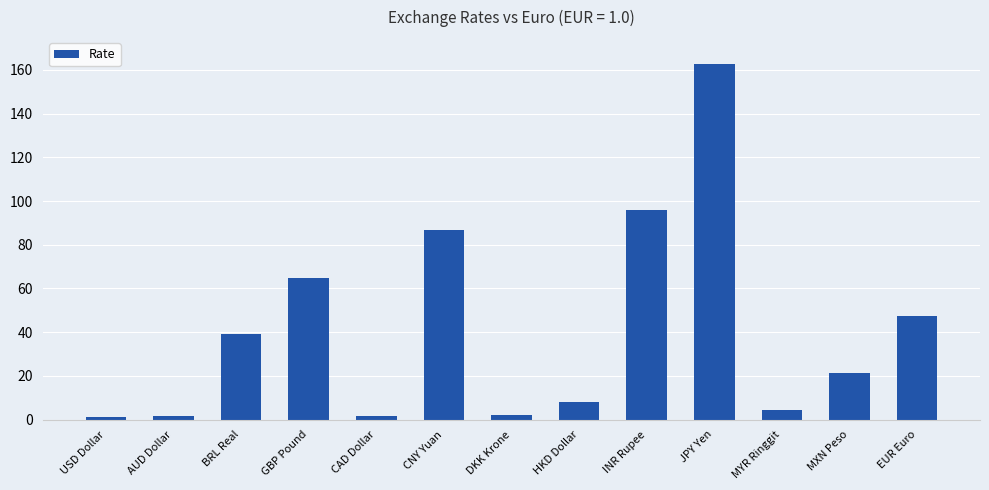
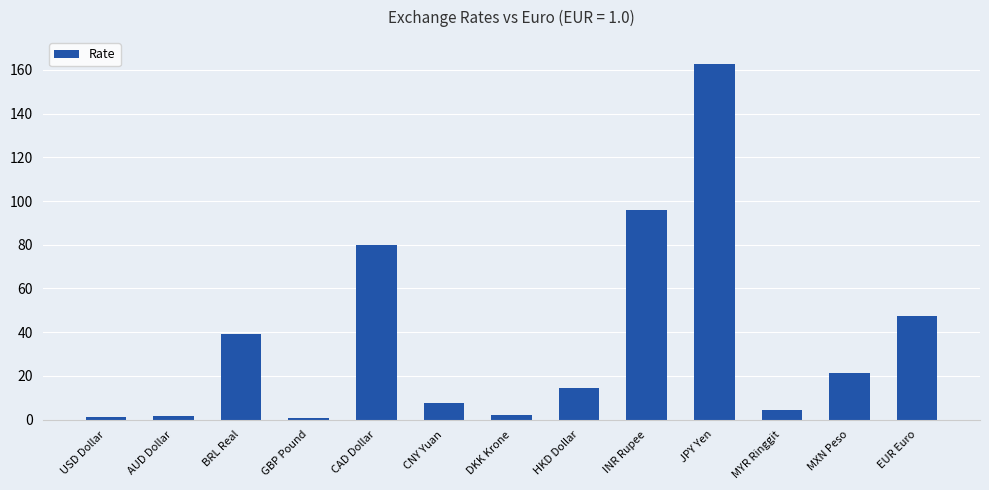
  {
    "AUD Dollar": 2,
    "BRL Real": 39,
-   "GBP Pound": 65,
-   "CAD Dollar": 1,
-   "CNY Yuan": 87,
+   "GBP Pound": 1,
+   "CAD Dollar": 80,
+   "CNY Yuan": 8,
    "DKK Krone": 2,
-   "HKD Dollar": 8,
+   "HKD Dollar": 15,
    "INR Rupee": 96,
    "JPY Yen": 163,
    "MYR Ringgit": 5,
    "MXN Peso": 22,
    "EUR Euro": 48
  }
